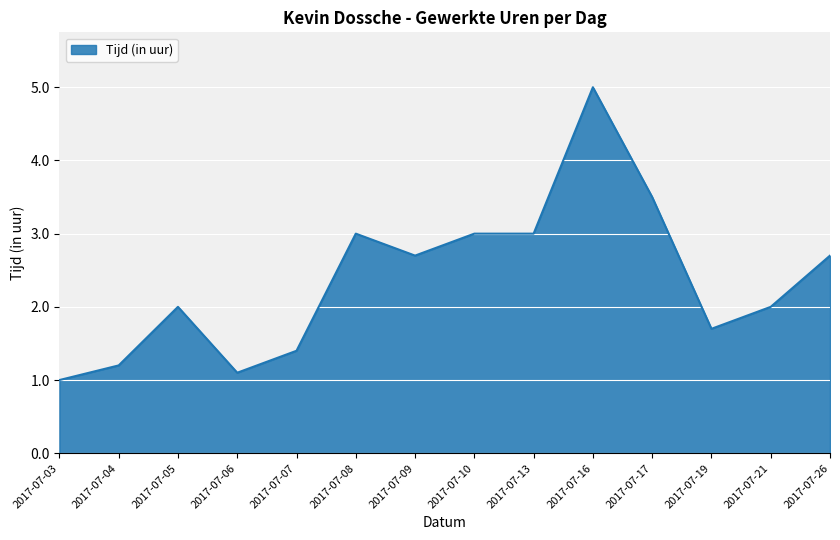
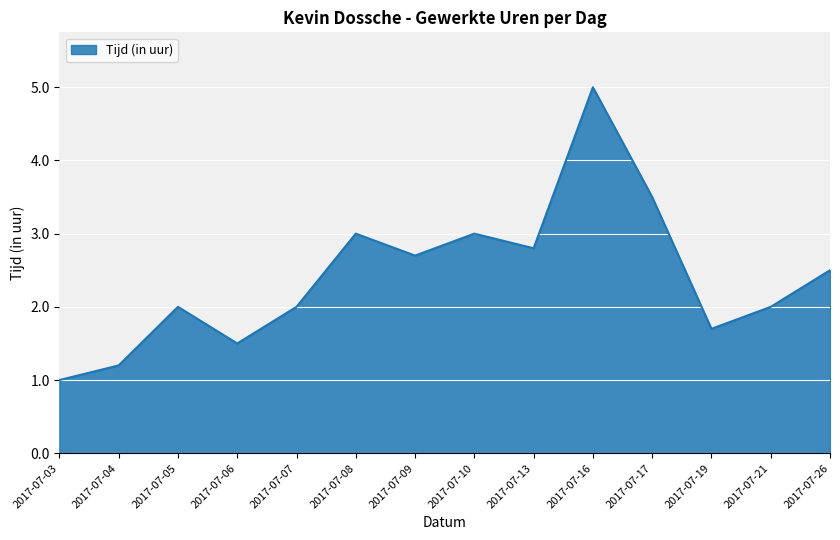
  {
    "2017-07-03": 1.0,
    "2017-07-04": 1.2,
    "2017-07-05": 2.0,
-   "2017-07-06": 1.1,
-   "2017-07-07": 1.4,
+   "2017-07-06": 1.5,
+   "2017-07-07": 2.0,
    "2017-07-08": 3.0,
    "2017-07-09": 2.7,
    "2017-07-10": 3.0,
-   "2017-07-13": 3.0,
+   "2017-07-13": 2.8,
    "2017-07-16": 5.0,
    "2017-07-17": 3.5,
    "2017-07-19": 1.7,
    "2017-07-21": 2.0,
-   "2017-07-26": 2.7
+   "2017-07-26": 2.5
  }
